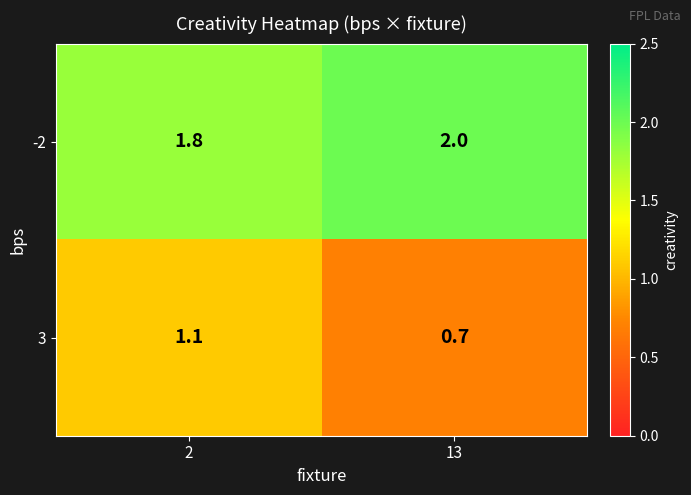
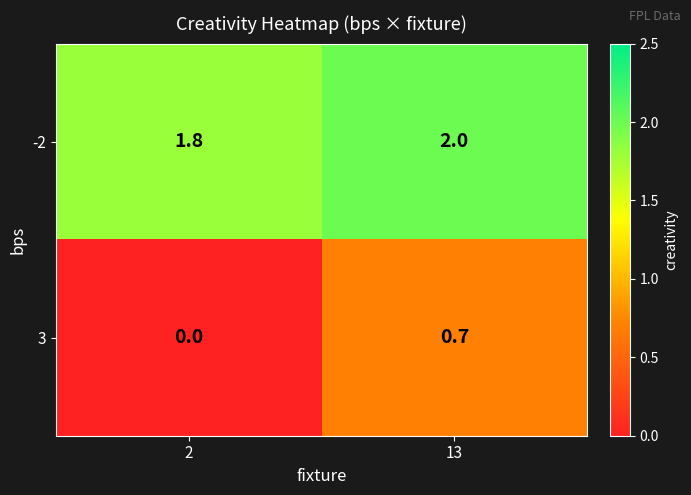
  {
    "-2": {
      "2": 1.8,
      "13": 2.0
    },
    "3": {
-     "2": 1.1,
+     "2": 0.0,
      "13": 0.7
    }
  }
